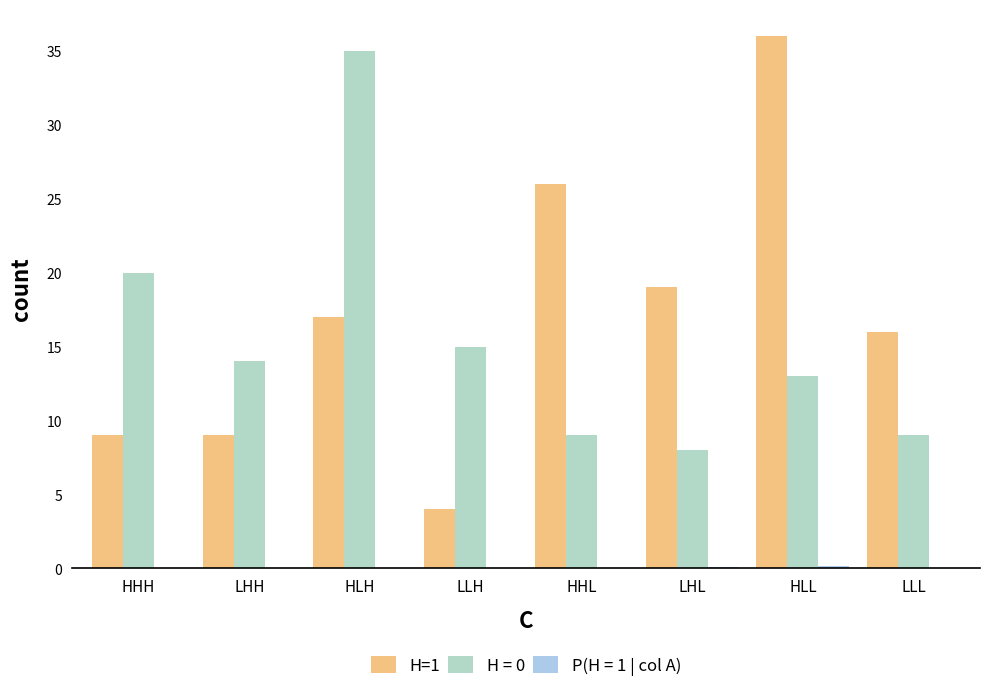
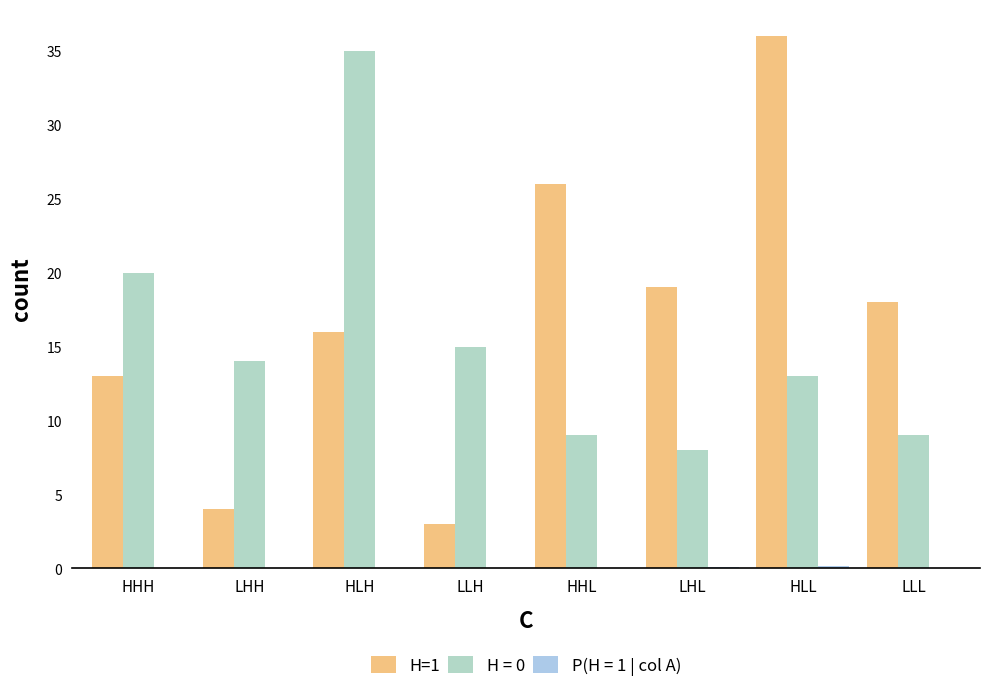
  {
    "H=1": {
-     "HHH": 9,
-     "LHH": 9,
-     "HLH": 17,
-     "LLH": 4,
+     "HHH": 13,
+     "LHH": 4,
+     "HLH": 16,
+     "LLH": 3,
      "HHL": 26,
      "LHL": 19,
      "HLL": 36,
-     "LLL": 16
+     "LLL": 18
    }
  }
